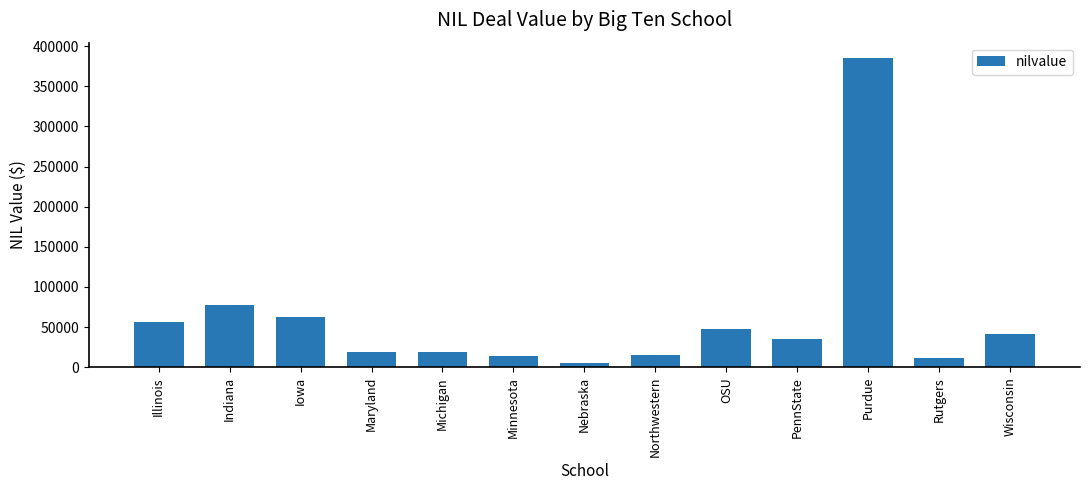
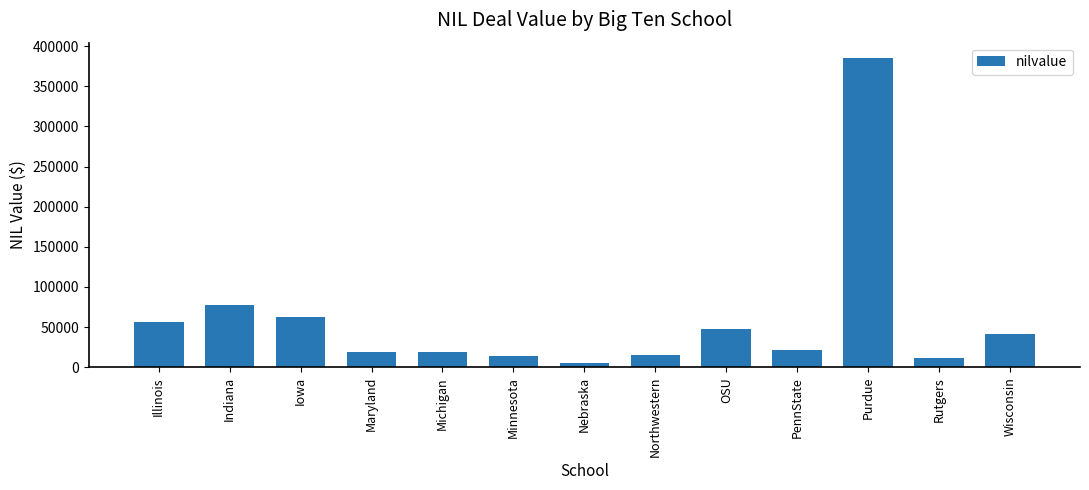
  {
    "Illinois": 60000,
    "Indiana": 80000,
    "Iowa": 60000,
    "Maryland": 20000,
    "Michigan": 20000,
    "Minnesota": 10000,
    "Nebraska": 10000,
    "Northwestern": 10000,
    "OSU": 50000,
-   "PennState": 30000,
+   "PennState": 20000,
    "Purdue": 390000,
    "Rutgers": 10000,
    "Wisconsin": 40000
  }
